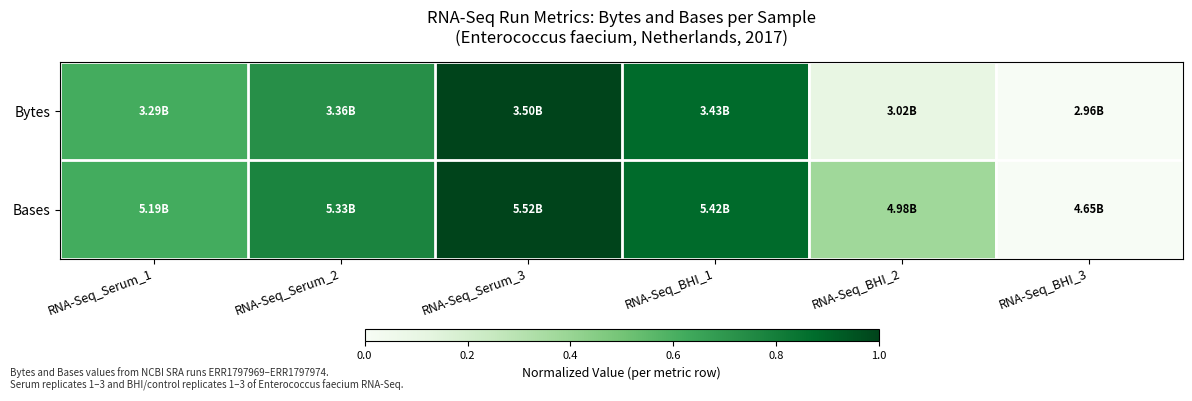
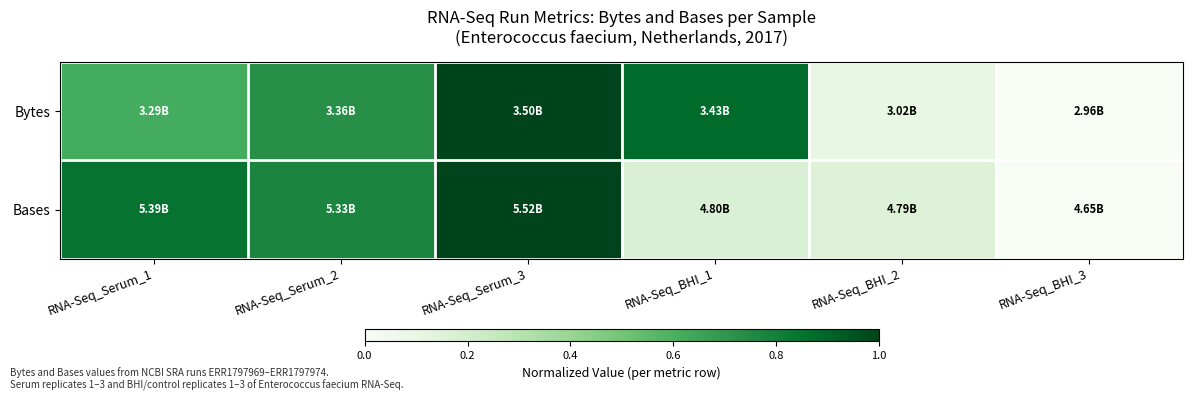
  {
    "Bytes": {
      "RNA-Seq_Serum_1": "3.29B",
      "RNA-Seq_Serum_2": "3.36B",
      "RNA-Seq_Serum_3": "3.50B",
      "RNA-Seq_BHI_1": "3.43B",
      "RNA-Seq_BHI_2": "3.02B",
      "RNA-Seq_BHI_3": "2.96B"
    },
    "Bases": {
-     "RNA-Seq_Serum_1": "5.19B",
+     "RNA-Seq_Serum_1": "5.39B",
      "RNA-Seq_Serum_2": "5.33B",
      "RNA-Seq_Serum_3": "5.52B",
-     "RNA-Seq_BHI_1": "5.42B",
-     "RNA-Seq_BHI_2": "4.98B",
+     "RNA-Seq_BHI_1": "4.80B",
+     "RNA-Seq_BHI_2": "4.79B",
      "RNA-Seq_BHI_3": "4.65B"
    }
  }
